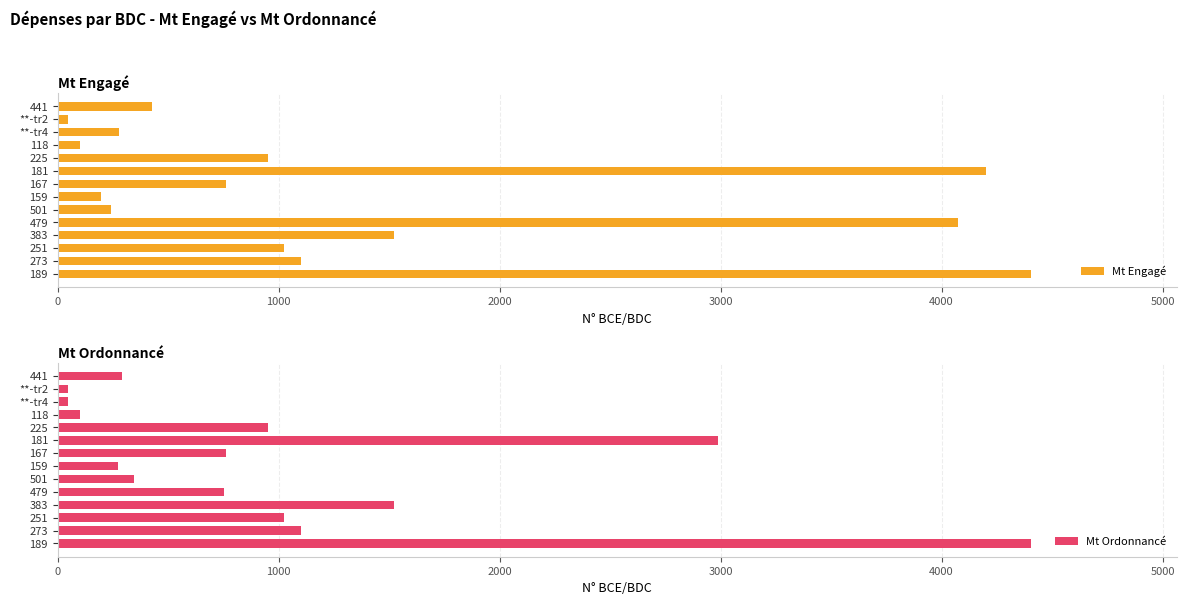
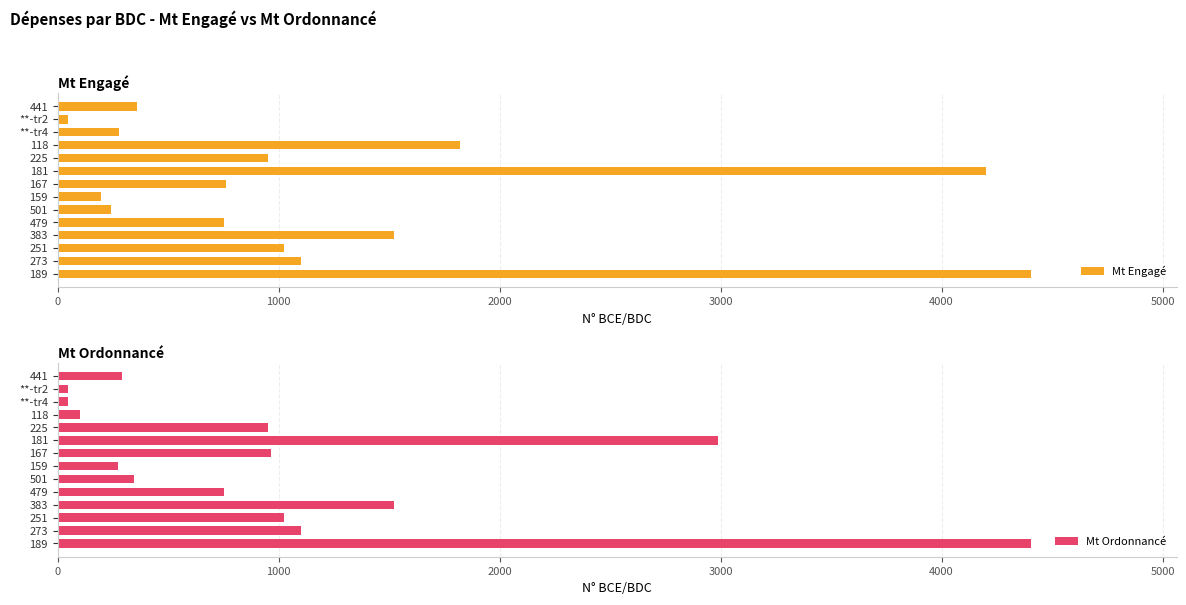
  {
    "Mt Engagé": {
      "Mt Engagé": {
-       "441": 430,
+       "441": 360,
        "**-tr2": 50,
        "**-tr4": 280,
-       "118": 100,
+       "118": 1820,
        "225": 950,
        "181": 4200,
        "167": 760,
        "159": 200,
        "501": 240,
-       "479": 4070,
+       "479": 750,
        "383": 1520,
        "251": 1030,
        "273": 1100,
        "189": 4400
      }
    },
    "Mt Ordonnancé": {
      "Mt Ordonnancé": {
        "441": 290,
        "**-tr2": 50,
        "**-tr4": 50,
        "118": 100,
        "225": 950,
        "181": 2990,
-       "167": 760,
+       "167": 970,
        "159": 270,
        "501": 350,
        "479": 750,
        "383": 1520,
        "251": 1030,
        "273": 1100,
        "189": 4400
      }
    }
  }
